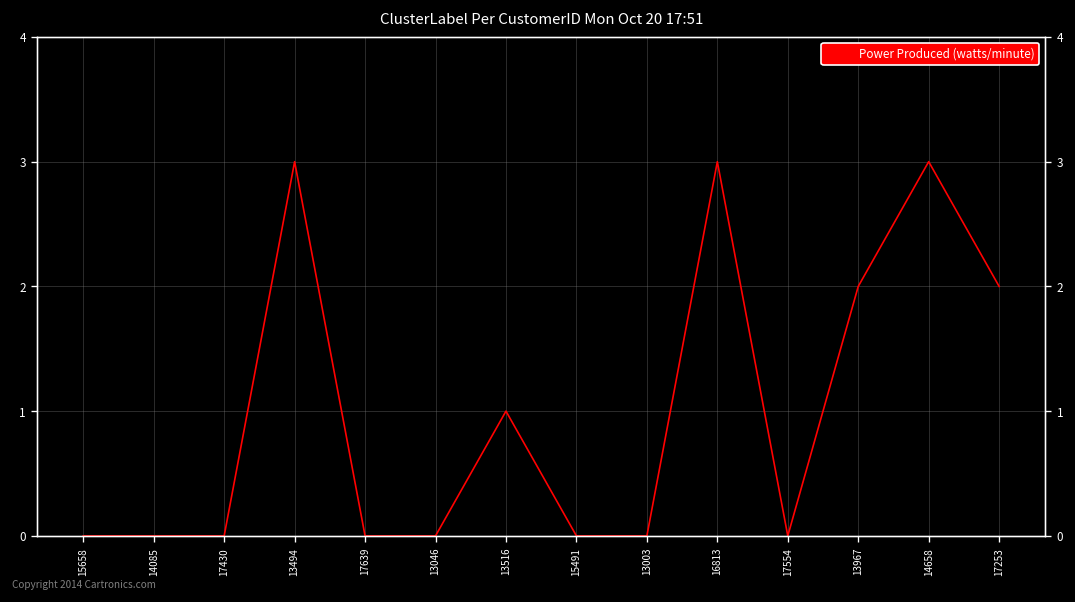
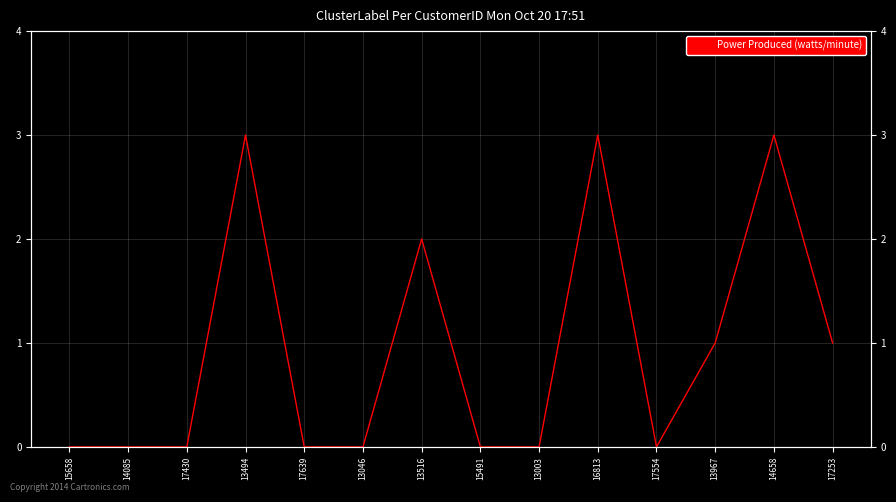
  {
    "15658": 0,
    "14085": 0,
    "17430": 0,
    "13494": 3,
    "17639": 0,
    "13046": 0,
-   "13516": 1,
+   "13516": 2,
    "15491": 0,
    "13003": 0,
    "16813": 3,
    "17554": 0,
-   "13967": 2,
+   "13967": 1,
    "14658": 3,
-   "17253": 2
+   "17253": 1
  }
